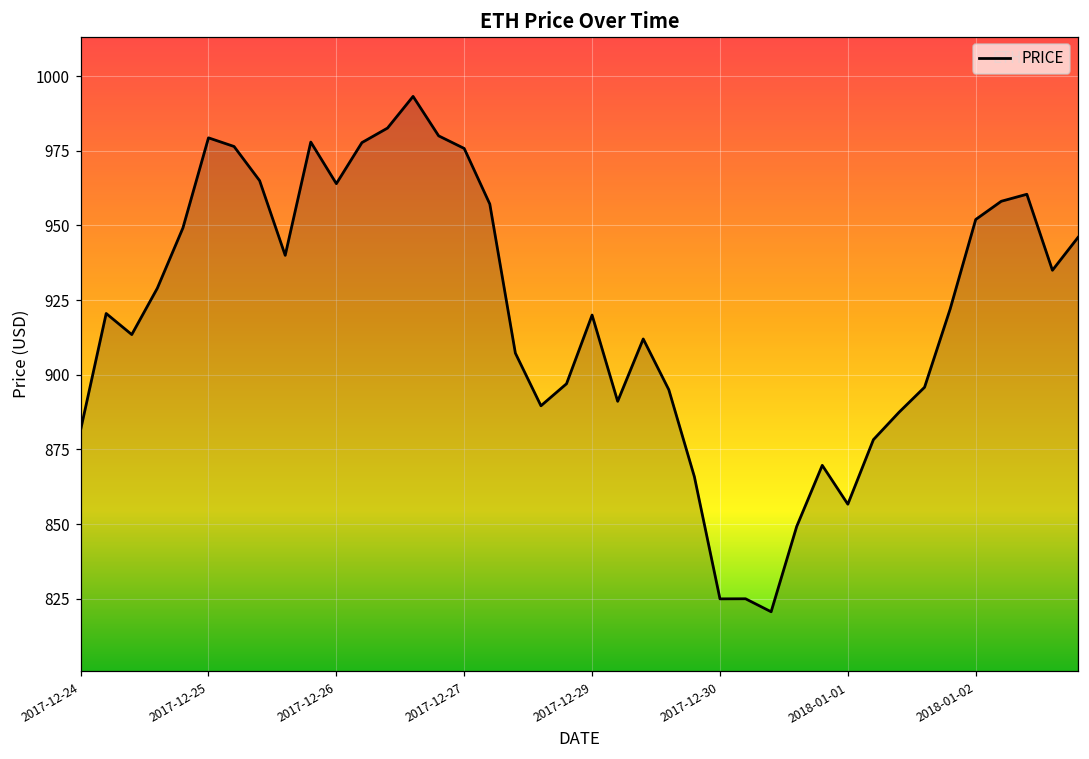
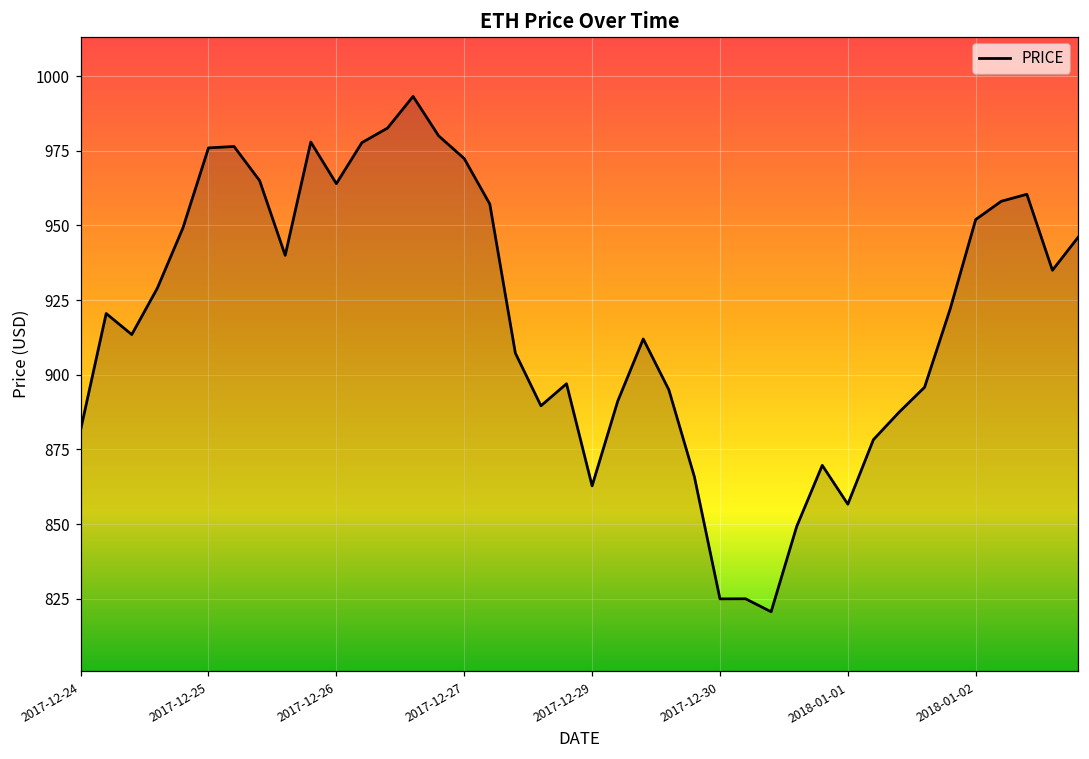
  {
    "2017-12-24": 882,
-   "2017-12-25": 979,
+   "2017-12-25": 976,
    "2017-12-26": 964,
-   "2017-12-27": 976,
-   "2017-12-29": 920,
+   "2017-12-27": 972,
+   "2017-12-29": 863,
    "2017-12-30": 825,
    "2018-01-01": 857,
    "2018-01-02": 952
  }
